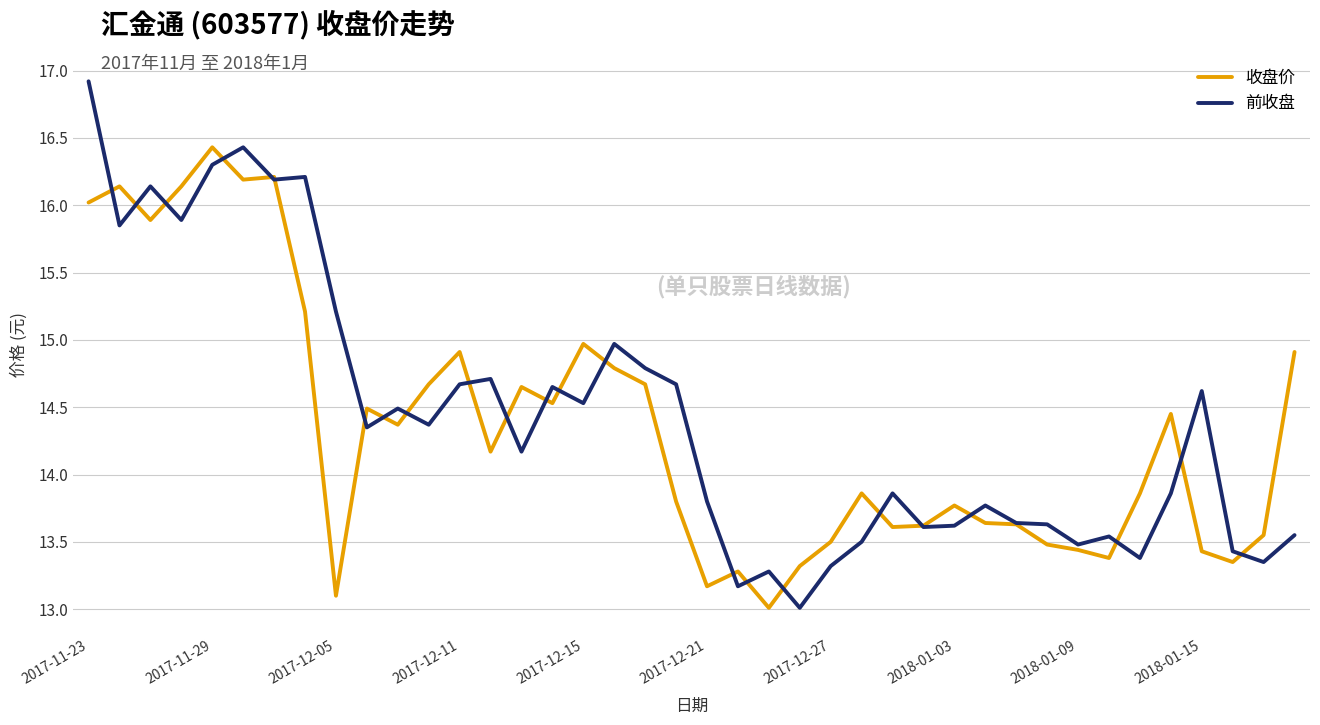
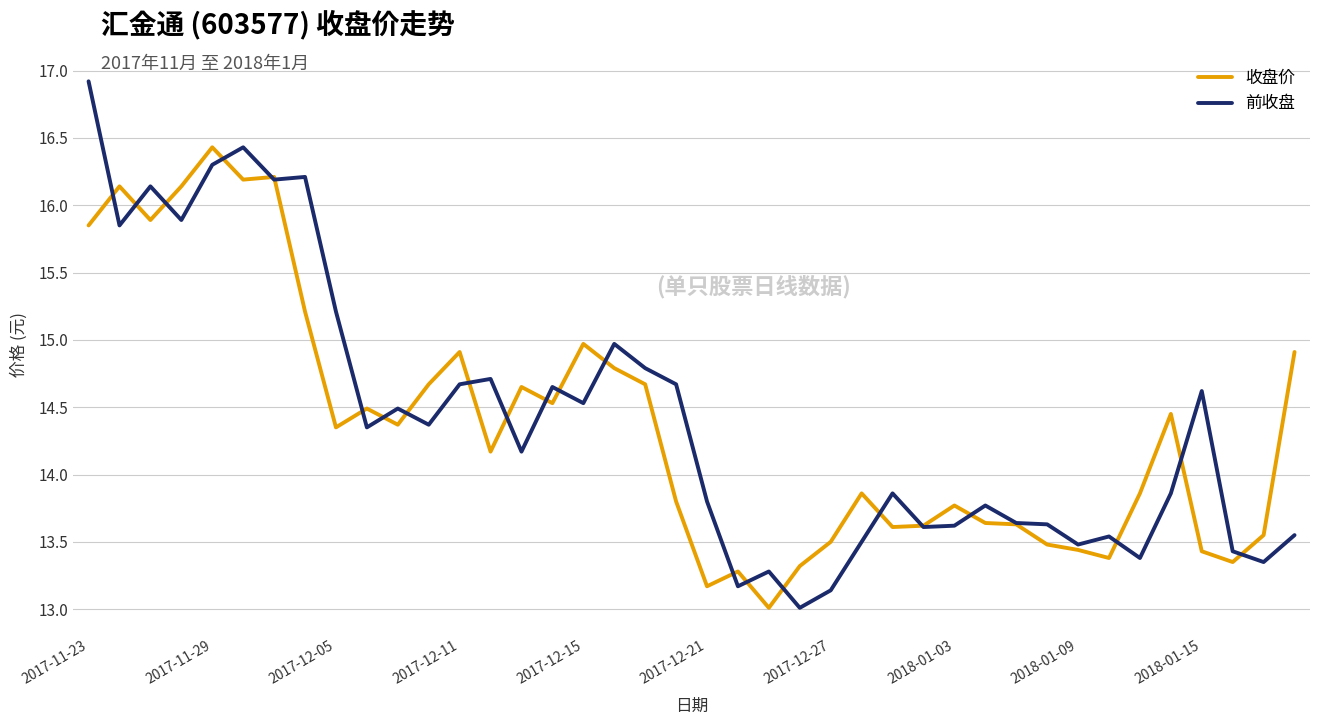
  {
    "收盘价": {
-     "2017-11-23": 16.02,
+     "2017-11-23": 15.85,
      "2017-11-29": 16.43,
-     "2017-12-05": 13.10,
+     "2017-12-05": 14.35,
      "2017-12-11": 14.91,
      "2017-12-15": 14.97,
      "2017-12-21": 13.17,
      "2017-12-27": 13.50,
      "2018-01-03": 13.77,
      "2018-01-09": 13.44,
      "2018-01-15": 13.43
    },
    "前收盘": {
      "2017-11-23": 16.92,
      "2017-11-29": 16.30,
      "2017-12-05": 15.21,
      "2017-12-11": 14.67,
      "2017-12-15": 14.53,
      "2017-12-21": 13.80,
-     "2017-12-27": 13.32,
+     "2017-12-27": 13.14,
      "2018-01-03": 13.62,
      "2018-01-09": 13.48,
      "2018-01-15": 14.62
    }
  }
